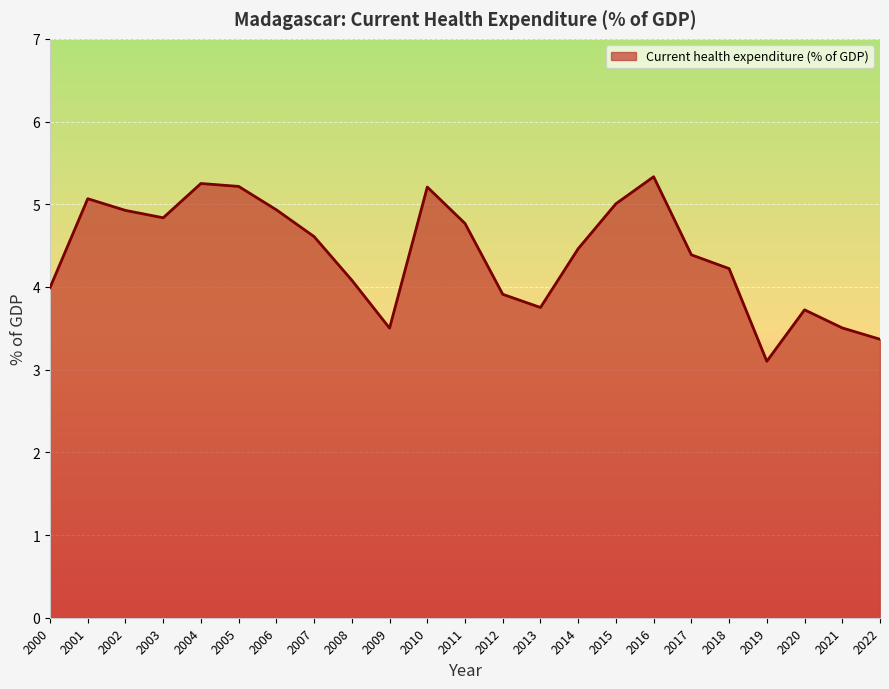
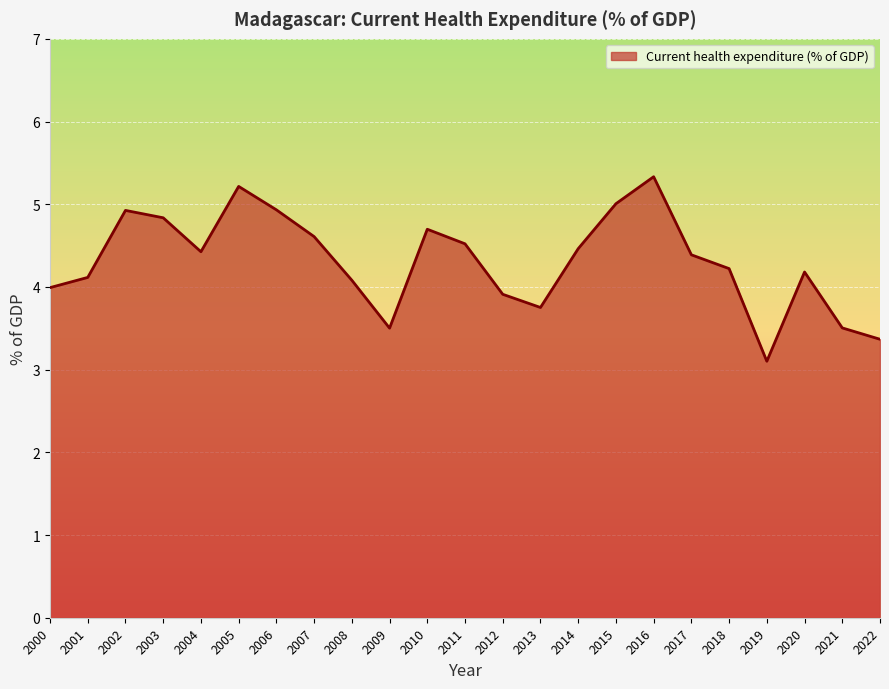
  {
    "2000": 4.0,
-   "2001": 5.1,
+   "2001": 4.1,
    "2002": 4.9,
    "2003": 4.8,
-   "2004": 5.3,
+   "2004": 4.4,
    "2005": 5.2,
    "2006": 4.9,
    "2007": 4.6,
    "2008": 4.1,
    "2009": 3.5,
-   "2010": 5.2,
-   "2011": 4.8,
+   "2010": 4.7,
+   "2011": 4.5,
    "2012": 3.9,
    "2013": 3.8,
    "2014": 4.5,
    "2015": 5.0,
    "2016": 5.3,
    "2017": 4.4,
    "2018": 4.2,
    "2019": 3.1,
-   "2020": 3.7,
+   "2020": 4.2,
    "2021": 3.5,
    "2022": 3.4
  }
